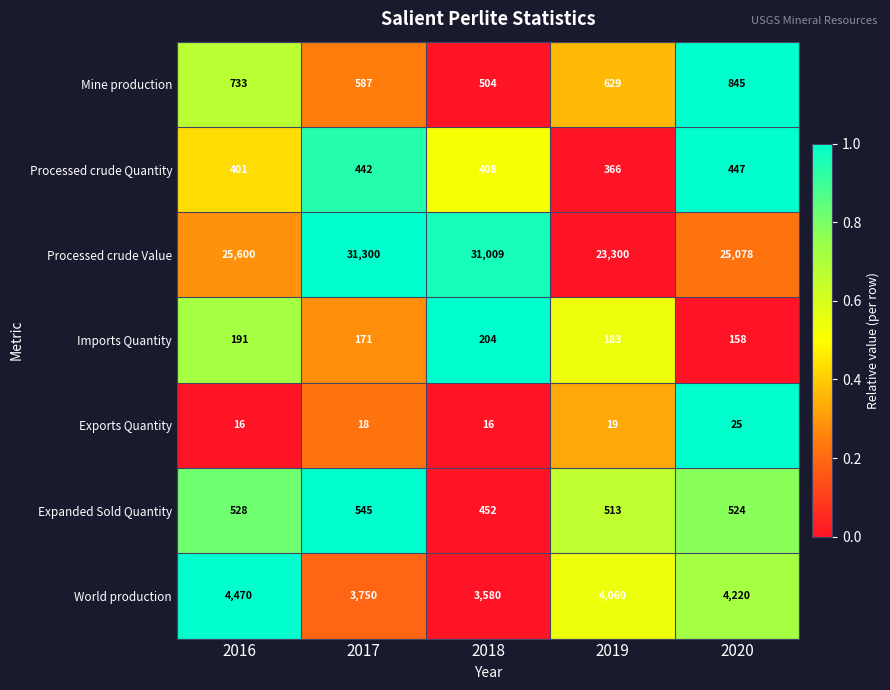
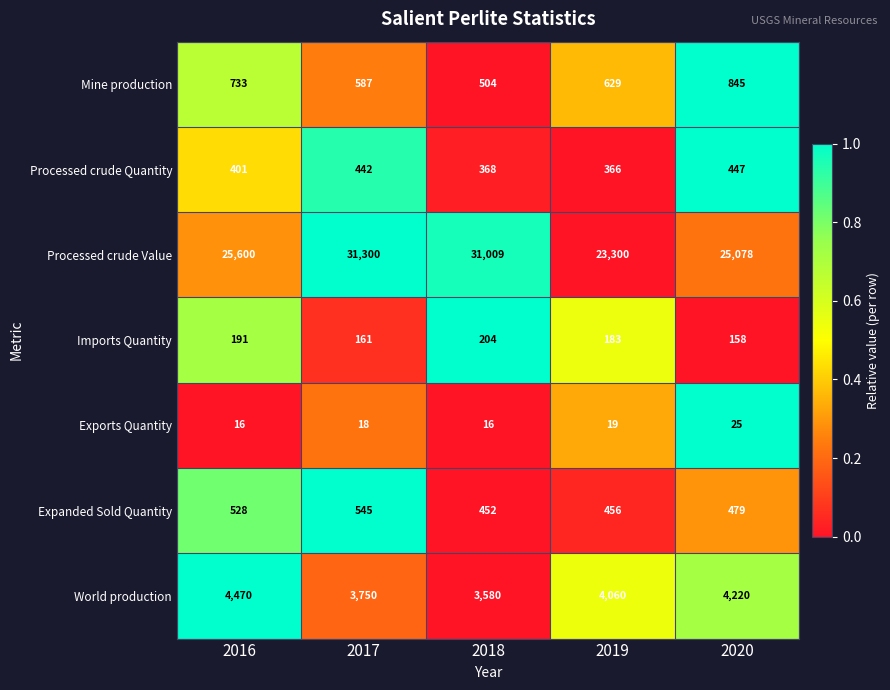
  {
    "Mine production": {
      "2016": "733",
      "2017": "587",
      "2018": "504",
      "2019": "629",
      "2020": "845"
    },
    "Processed crude Quantity": {
      "2016": "401",
      "2017": "442",
-     "2018": "408",
+     "2018": "368",
      "2019": "366",
      "2020": "447"
    },
    "Processed crude Value": {
      "2016": "25,600",
      "2017": "31,300",
      "2018": "31,009",
      "2019": "23,300",
      "2020": "25,078"
    },
    "Imports Quantity": {
      "2016": "191",
-     "2017": "171",
+     "2017": "161",
      "2018": "204",
      "2019": "183",
      "2020": "158"
    },
    "Exports Quantity": {
      "2016": "16",
      "2017": "18",
      "2018": "16",
      "2019": "19",
      "2020": "25"
    },
    "Expanded Sold Quantity": {
      "2016": "528",
      "2017": "545",
      "2018": "452",
-     "2019": "513",
-     "2020": "524"
+     "2019": "456",
+     "2020": "479"
    },
    "World production": {
      "2016": "4,470",
      "2017": "3,750",
      "2018": "3,580",
      "2019": "4,060",
      "2020": "4,220"
    }
  }
